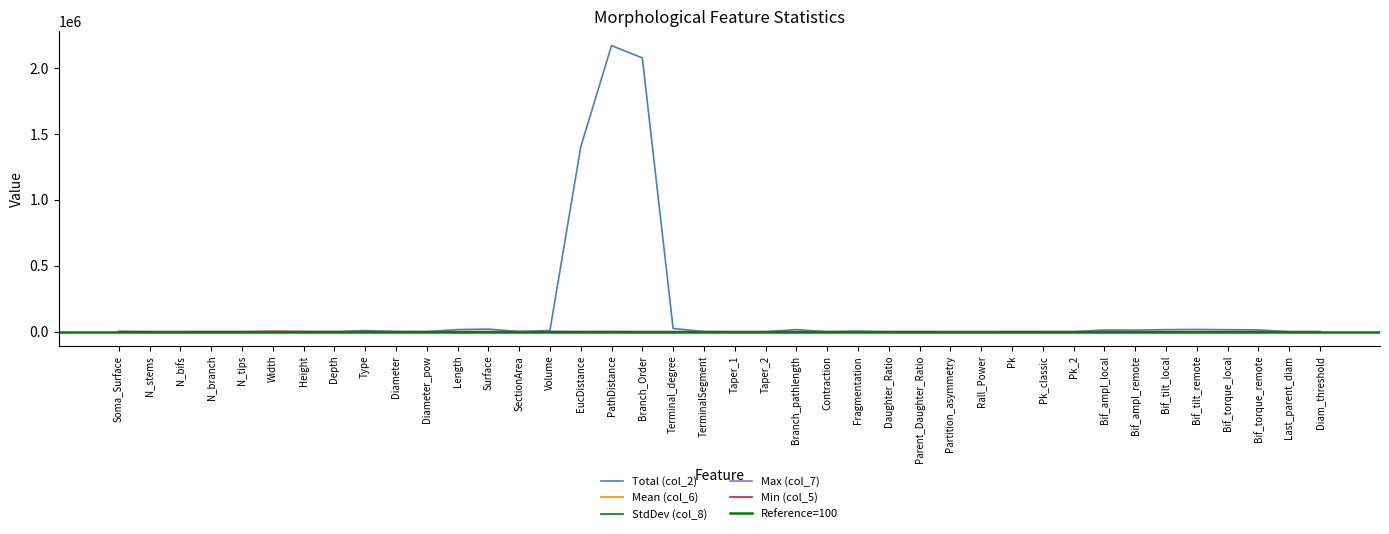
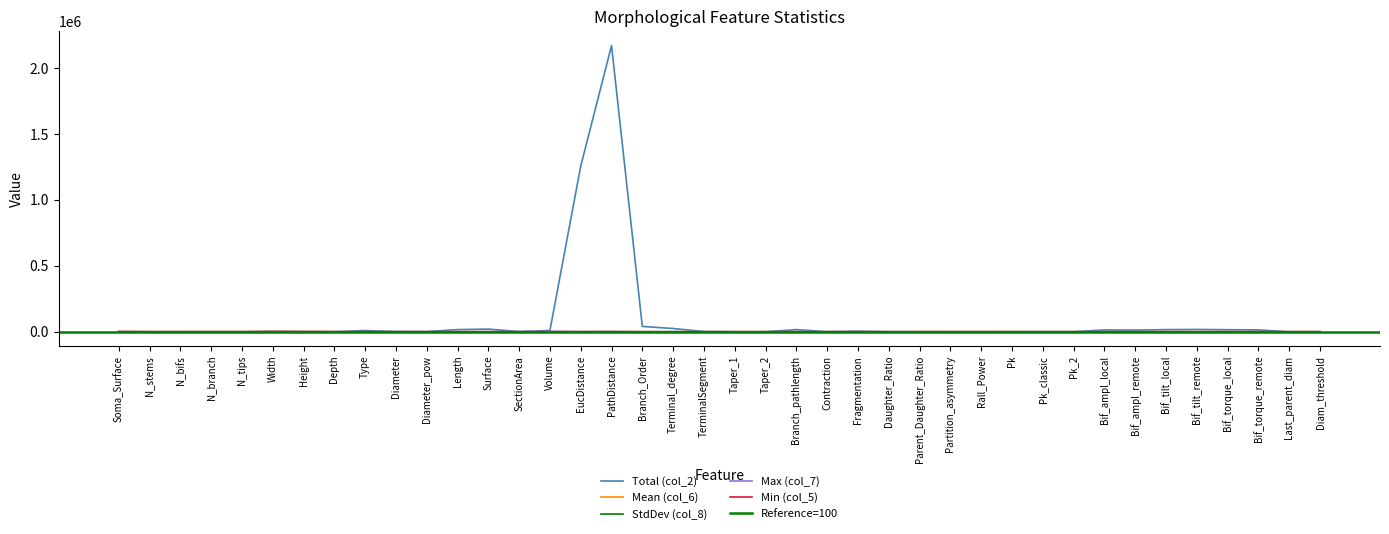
  {
    "Total (col_2)": {
      "Surface": 20000,
-     "EucDistance": 1400000,
+     "EucDistance": 1260000,
      "PathDistance": 2170000,
-     "Branch_Order": 2080000,
+     "Branch_Order": 40000,
      "Terminal_degree": 20000
    }
  }
